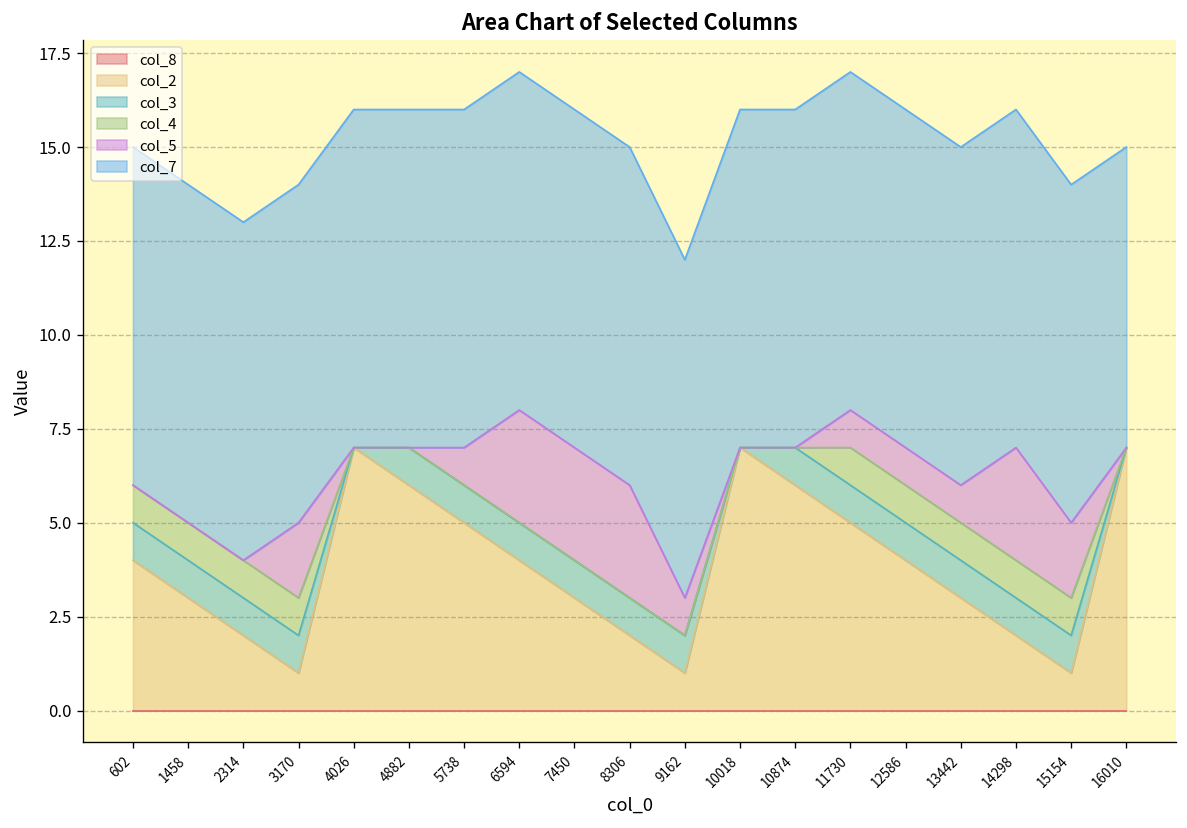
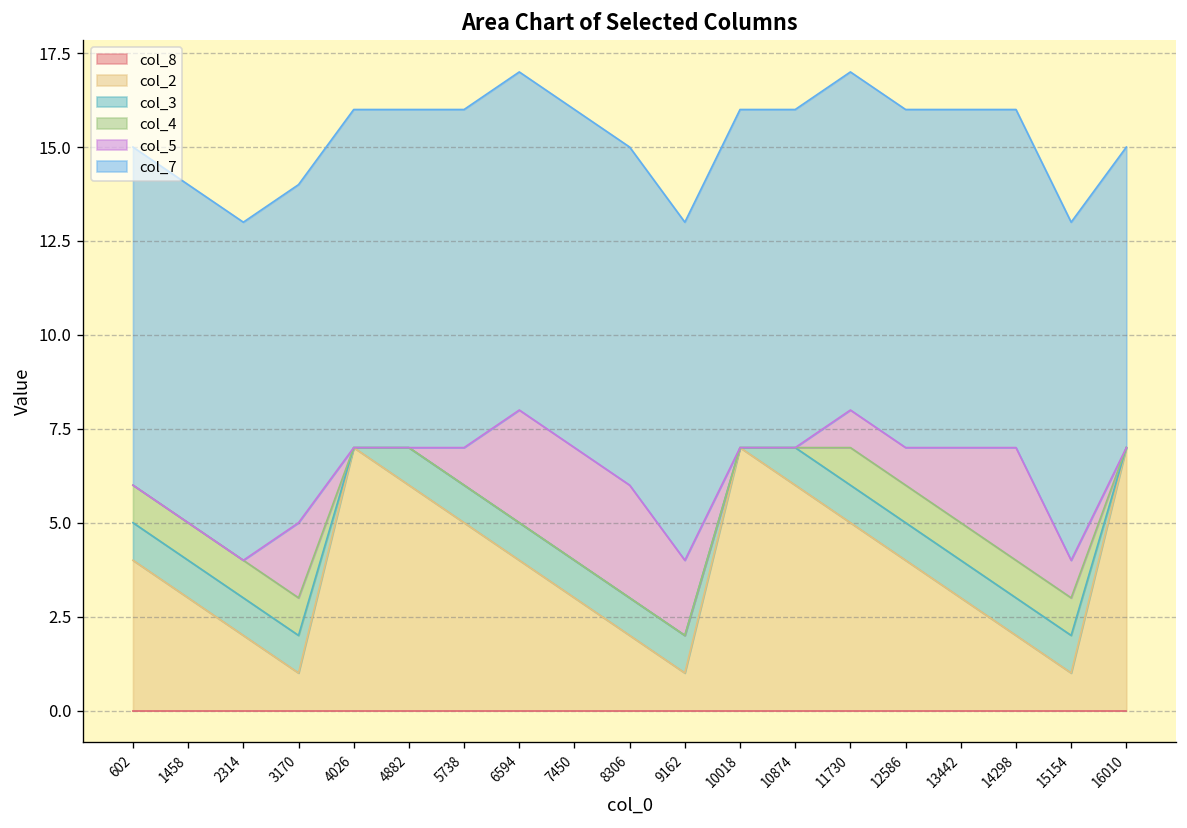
  {
    "col_8": {
      "602": 0,
      "1458": 0,
      "2314": 0,
      "3170": 0,
      "4026": 0,
      "4882": 0,
      "5738": 0,
      "6594": 0,
      "7450": 0,
      "8306": 0,
      "9162": 0,
      "10018": 0,
      "10874": 0,
      "11730": 0,
      "12586": 0,
      "13442": 0,
      "14298": 0,
      "15154": 0,
      "16010": 0
    },
    "col_5": {
      "3170": 5,
      "5738": 7,
      "6594": 8,
      "7450": 7,
      "8306": 6,
-     "9162": 1,
+     "9162": 2,
      "11730": 8,
      "12586": 7,
-     "13442": 1,
+     "13442": 2,
      "14298": 7,
-     "15154": 2
+     "15154": 1
    }
  }
